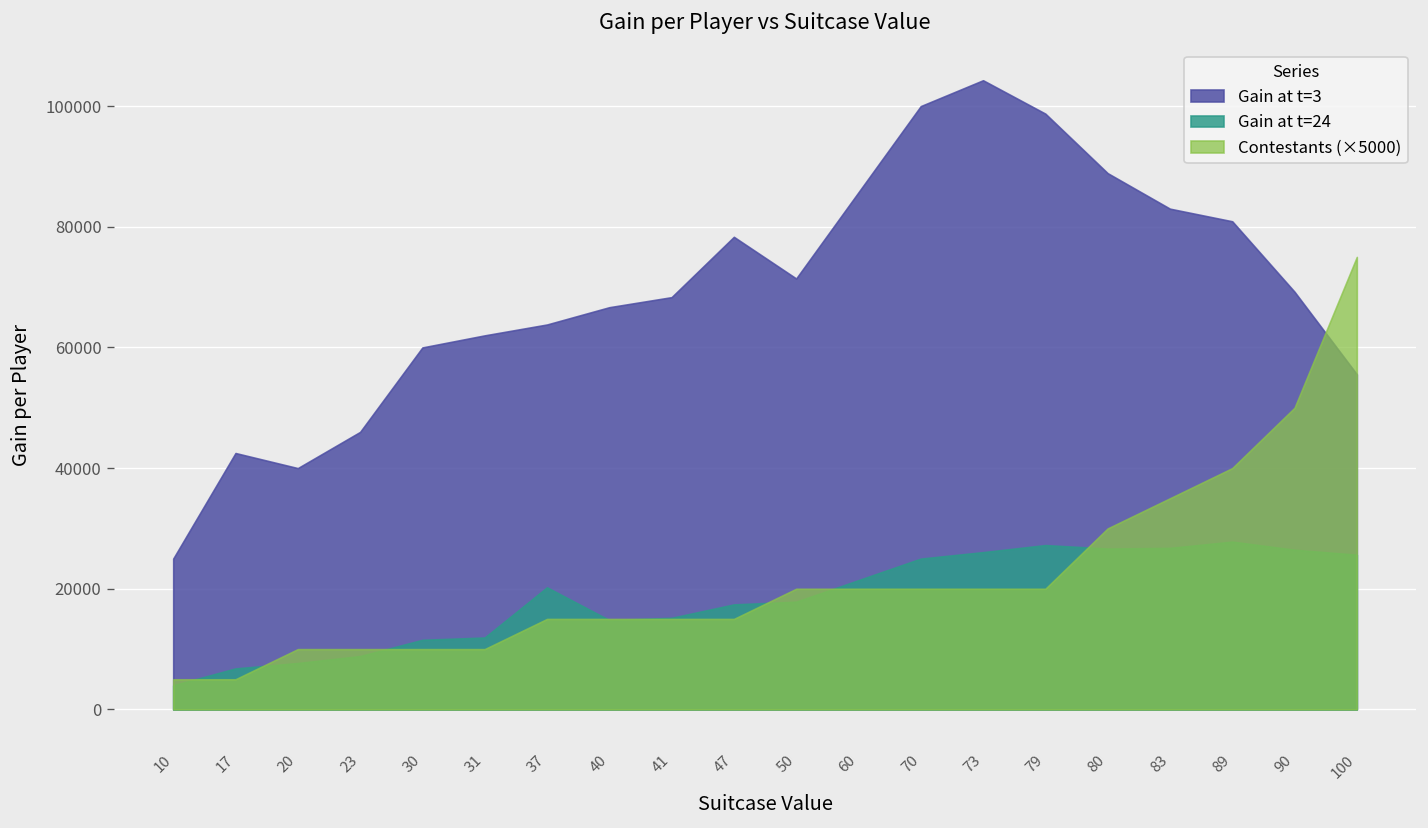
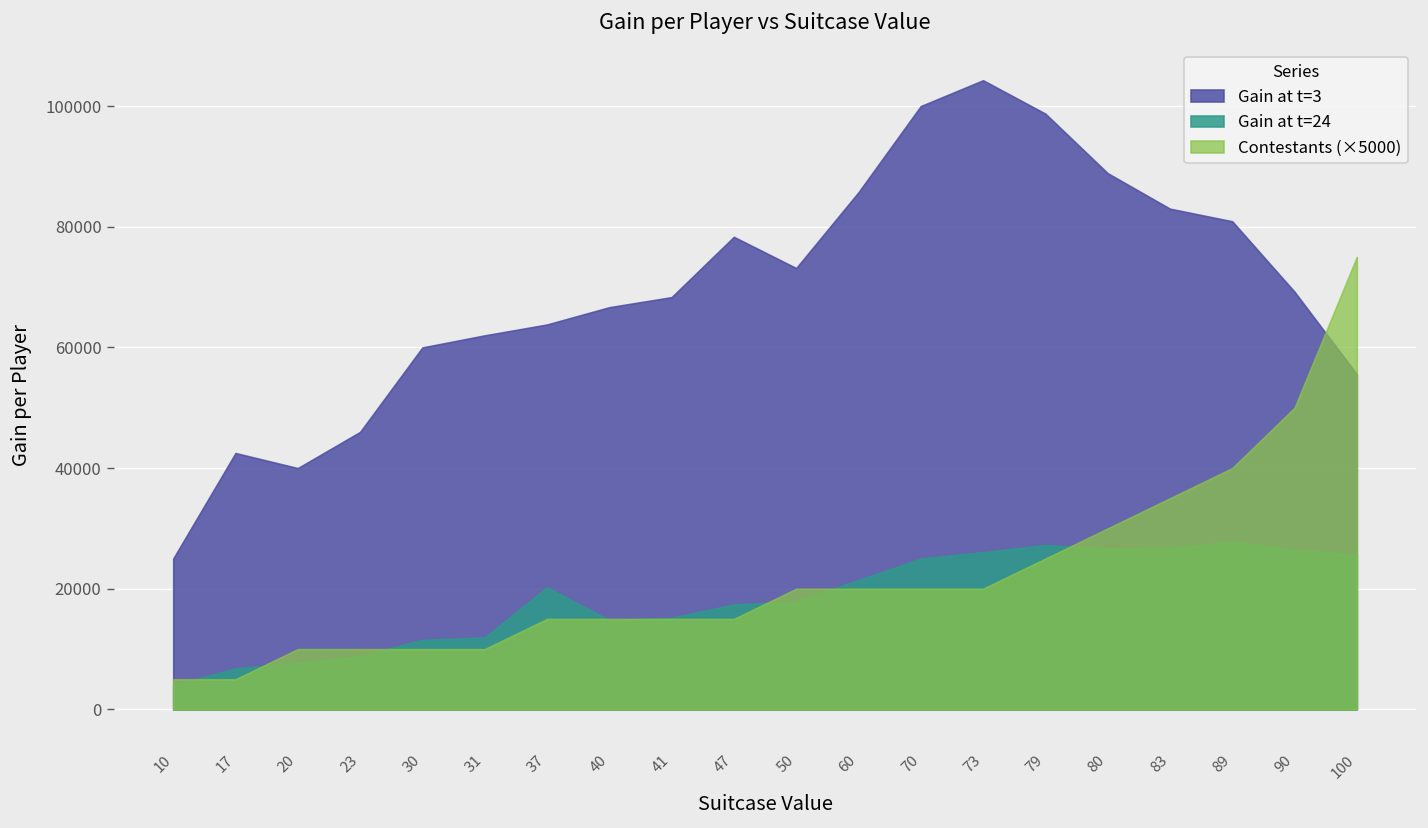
  {
    "Gain at t=3": {
      "10": 25000,
      "17": 43000,
      "20": 40000,
      "23": 46000,
      "30": 60000,
      "31": 62000,
      "37": 64000,
      "40": 67000,
      "41": 68000,
      "47": 78000,
-     "50": 71000,
+     "50": 73000,
      "60": 86000,
      "70": 100000,
      "73": 104000,
      "79": 99000,
      "80": 89000,
      "83": 83000,
      "89": 81000,
      "90": 69000,
      "100": 56000
    },
    "Gain at t=24": {
      "10": 4000,
      "17": 7000,
      "20": 8000,
      "23": 9000,
      "30": 12000,
      "31": 12000,
      "37": 20000,
      "47": 17000,
      "50": 18000,
      "60": 21000,
      "70": 25000,
      "73": 26000,
      "79": 27000,
      "80": 27000,
      "83": 27000,
      "89": 28000,
      "90": 26000,
      "100": 26000
    },
    "Contestants (×5000)": {
      "10": 5000,
      "17": 5000,
      "20": 10000,
      "23": 10000,
      "30": 10000,
      "31": 10000,
      "37": 15000,
      "47": 15000,
      "50": 20000,
      "60": 20000,
      "70": 20000,
      "73": 20000,
-     "79": 20000,
+     "79": 25000,
      "80": 30000,
      "83": 35000,
      "89": 40000,
      "90": 50000,
      "100": 75000
    }
  }
